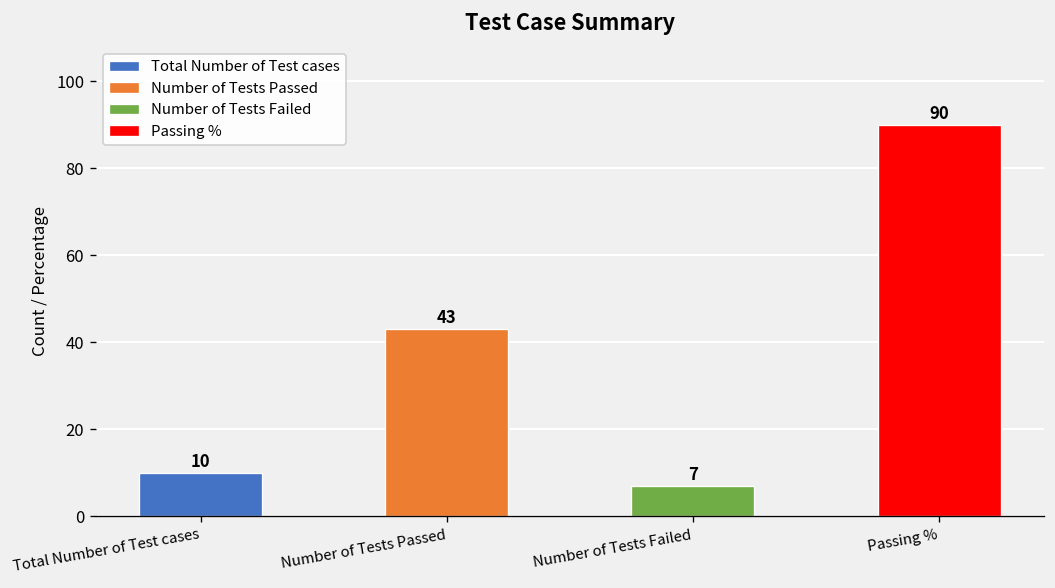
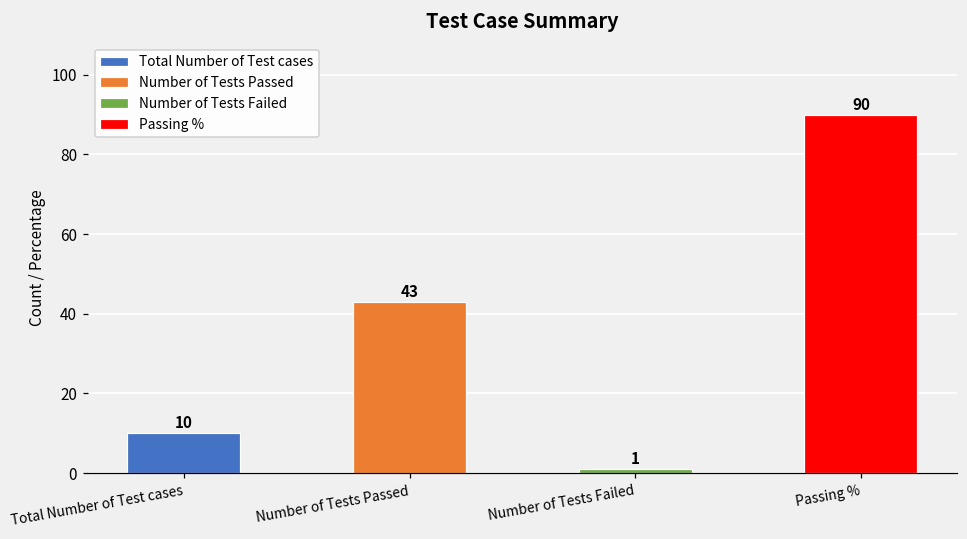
  {
    "Total Number of Test cases": 10,
    "Number of Tests Passed": 43,
-   "Number of Tests Failed": 7,
+   "Number of Tests Failed": 1,
    "Passing %": 90
  }
